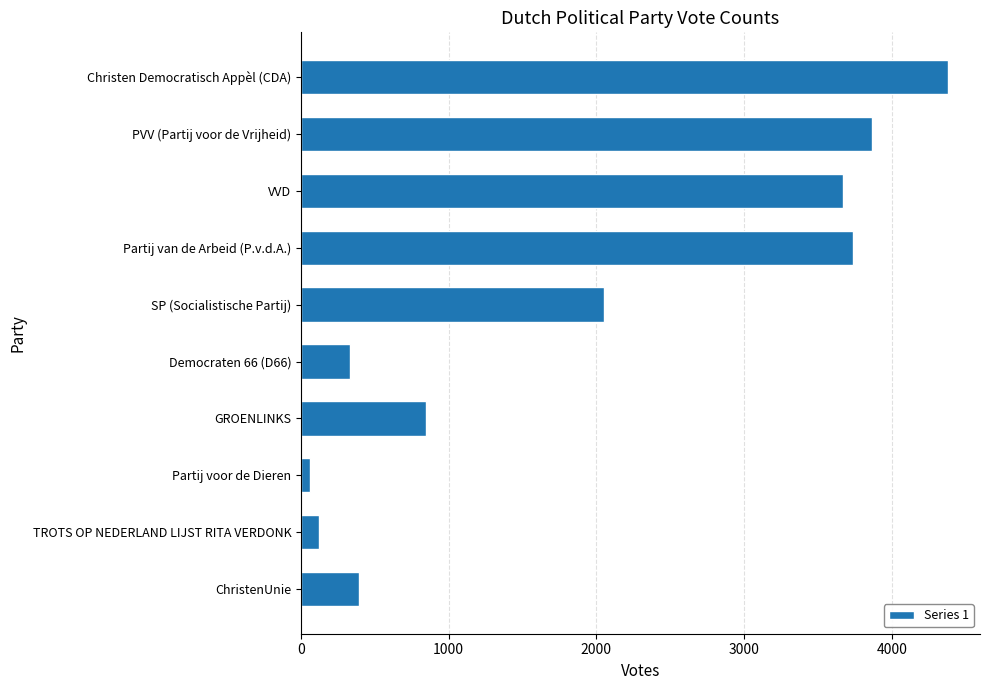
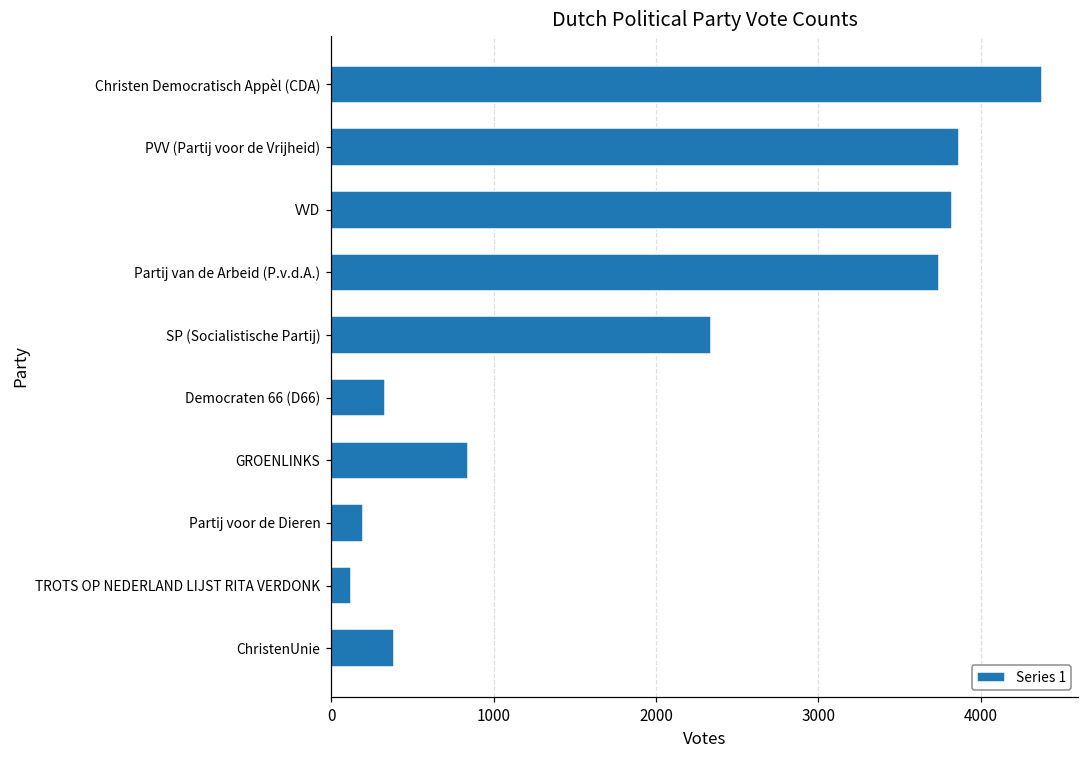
  {
    "Christen Democratisch Appèl (CDA)": 4380,
    "PVV (Partij voor de Vrijheid)": 3870,
-   "VVD": 3670,
+   "VVD": 3820,
    "Partij van de Arbeid (P.v.d.A.)": 3740,
-   "SP (Socialistische Partij)": 2050,
+   "SP (Socialistische Partij)": 2340,
    "Democraten 66 (D66)": 330,
    "GROENLINKS": 850,
-   "Partij voor de Dieren": 60,
+   "Partij voor de Dieren": 200,
    "TROTS OP NEDERLAND LIJST RITA VERDONK": 120,
    "ChristenUnie": 390
  }
